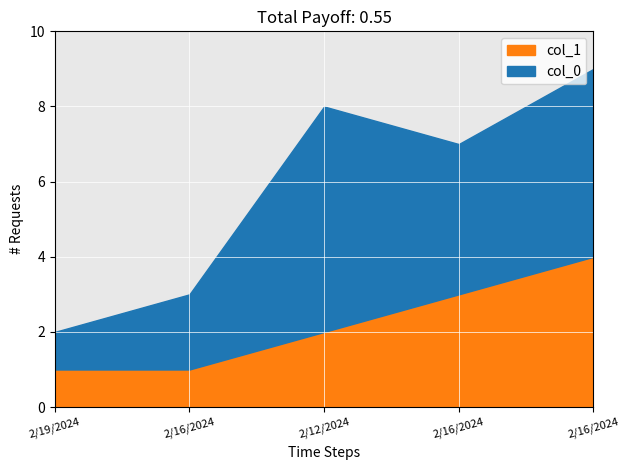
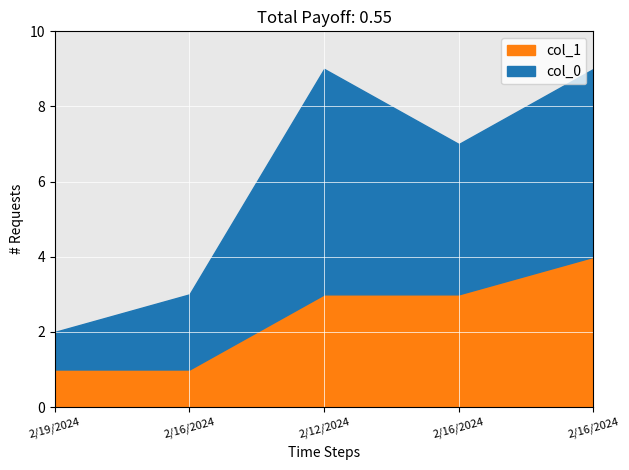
  {
    "col_1": {
-     "2/12/2024": 2
+     "2/12/2024": 3
    },
    "col_0": {
      "2/19/2024": 1,
      "2/12/2024": 6
    }
  }
